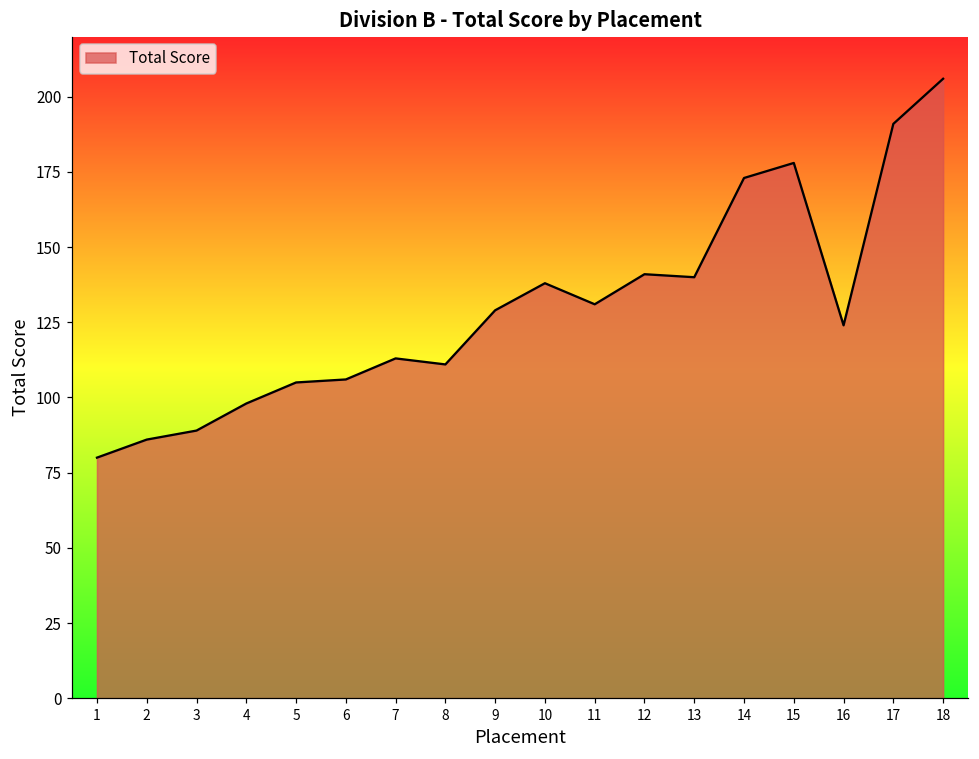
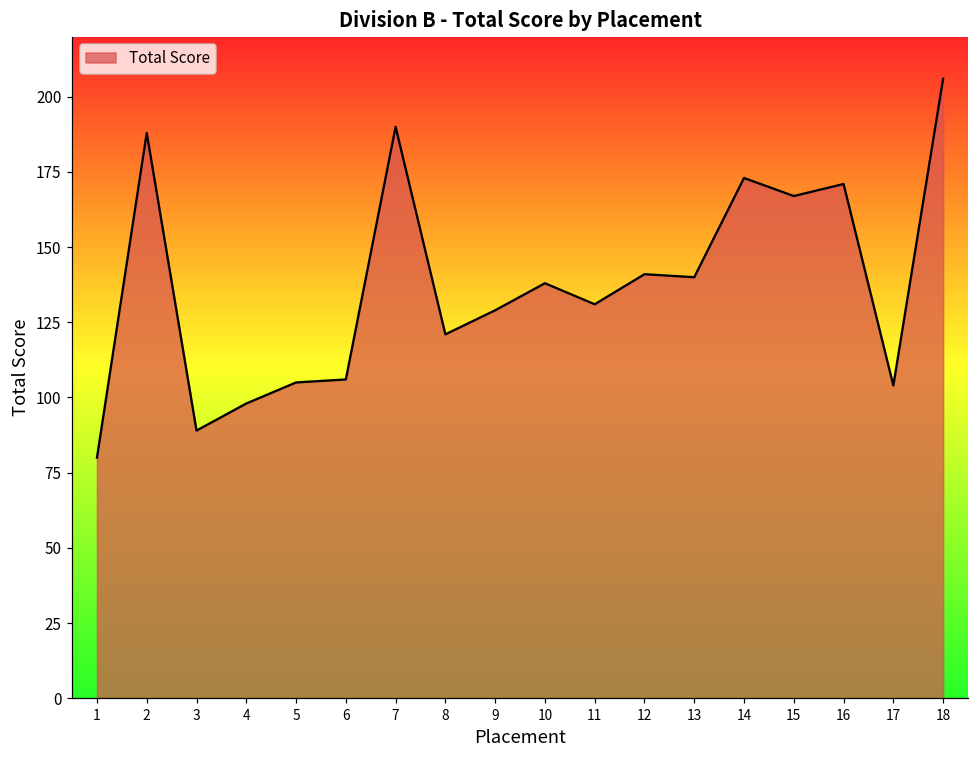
  {
    "1": 80,
-   "2": 86,
+   "2": 188,
    "3": 89,
    "4": 98,
    "5": 105,
    "6": 106,
-   "7": 113,
-   "8": 111,
+   "7": 190,
+   "8": 121,
    "9": 129,
    "10": 138,
    "11": 131,
    "12": 141,
    "13": 140,
    "14": 173,
-   "15": 178,
-   "16": 124,
-   "17": 191,
+   "15": 167,
+   "16": 171,
+   "17": 104,
    "18": 206
  }
